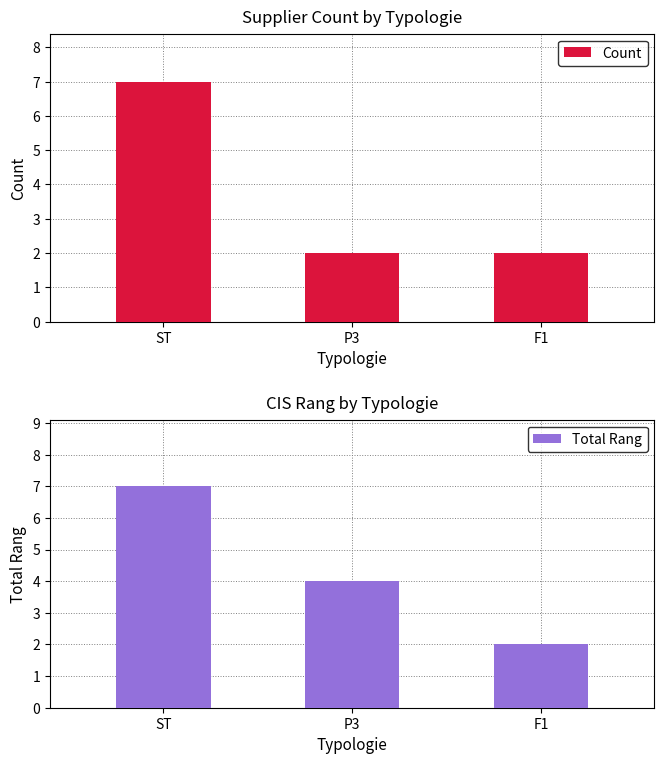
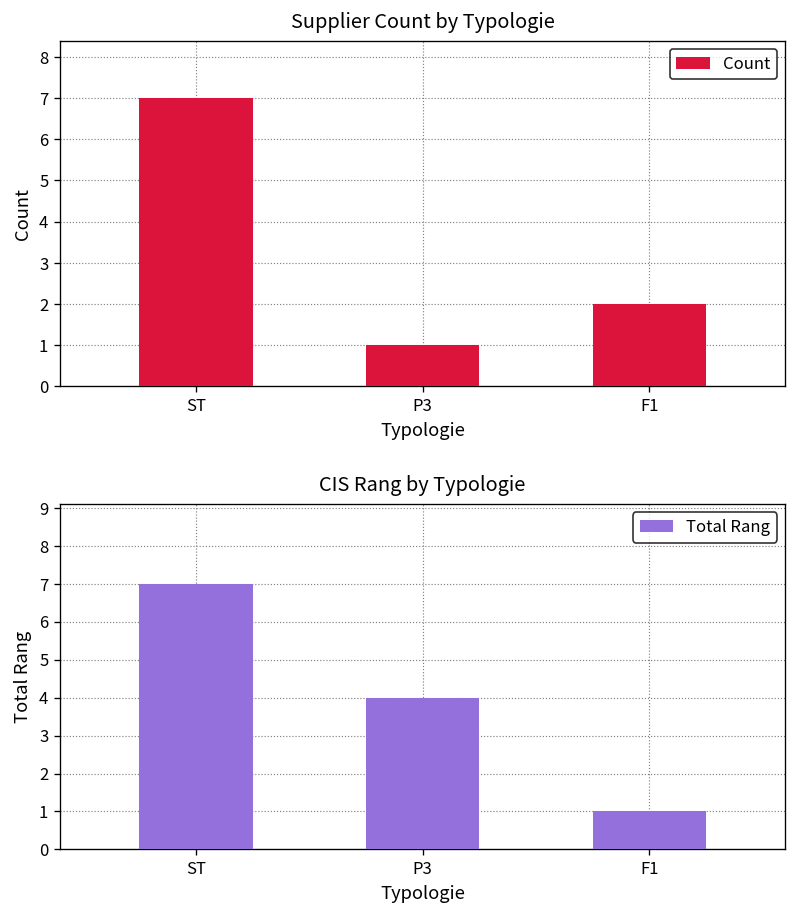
  {
    "Supplier Count by Typologie": {
      "ST": 7,
-     "P3": 2,
+     "P3": 1,
      "F1": 2
    },
    "CIS Rang by Typologie": {
      "ST": 7,
      "P3": 4,
-     "F1": 2
+     "F1": 1
    }
  }
